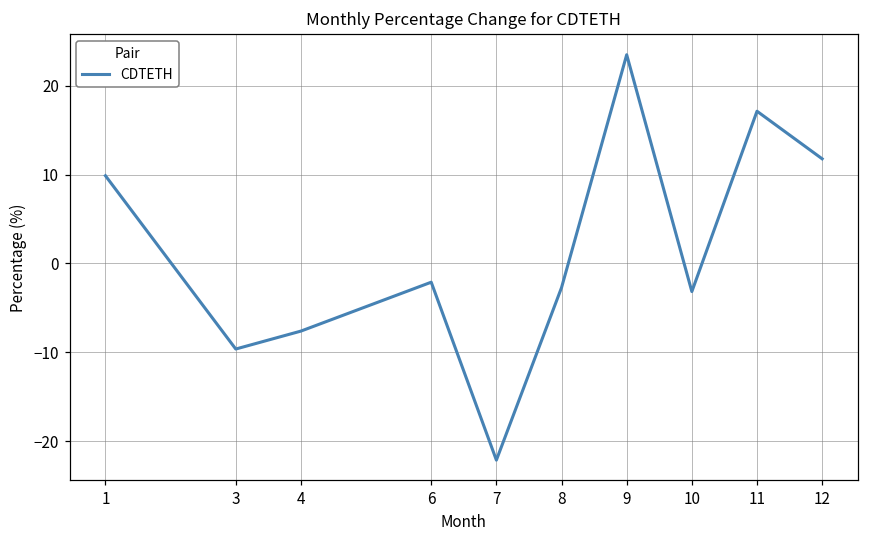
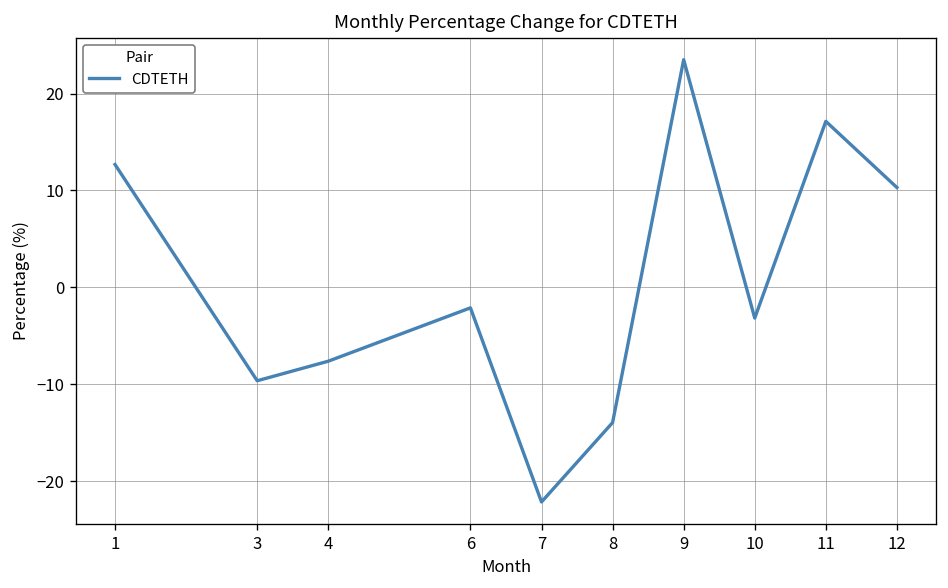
  {
-   "1": 10,
+   "1": 13,
    "3": -10,
    "4": -8,
    "6": -2,
    "7": -22,
-   "8": -3,
+   "8": -14,
    "9": 23,
    "10": -3,
    "11": 17,
-   "12": 12
+   "12": 10
  }
